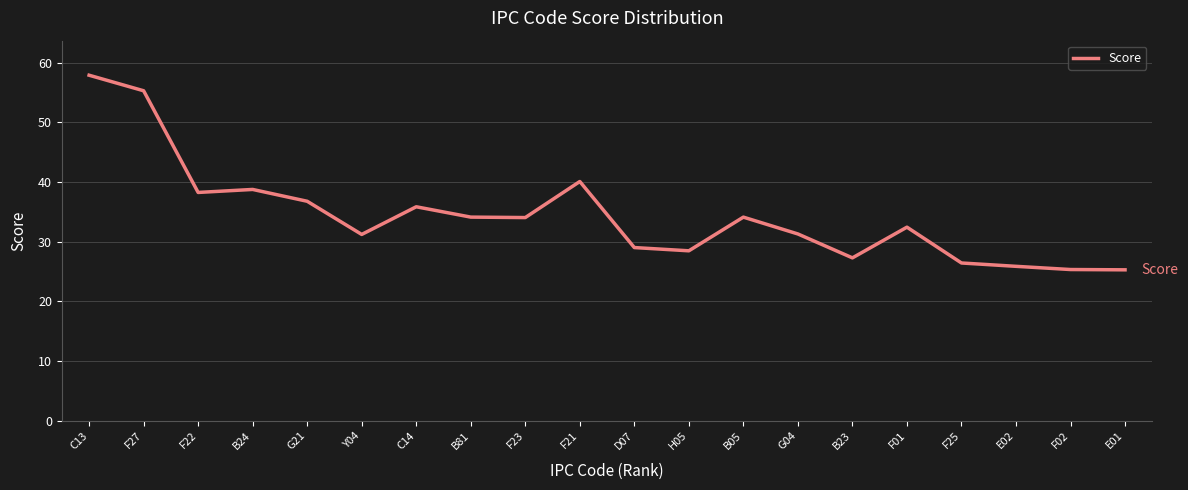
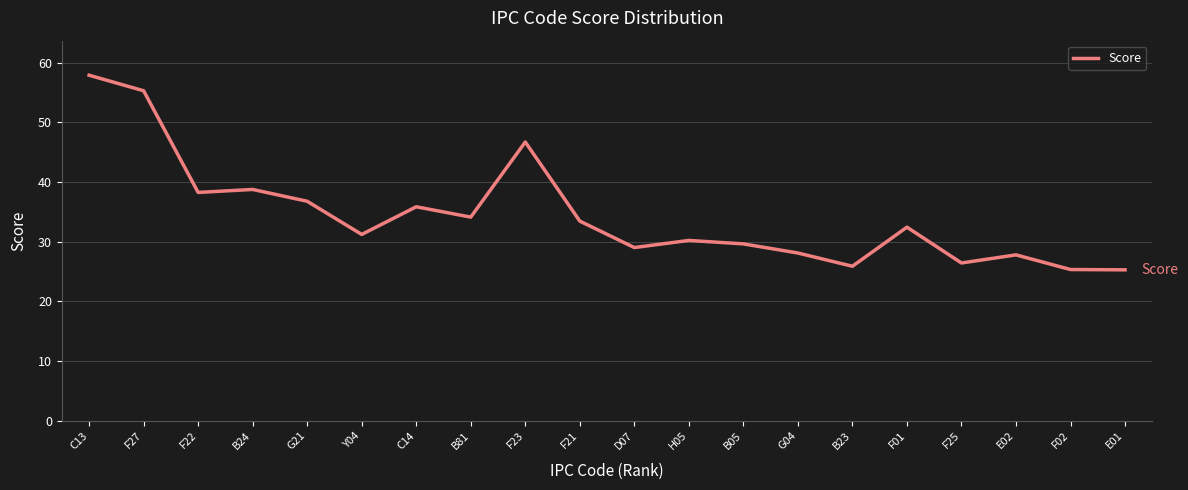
  {
    "C13": 58,
    "F27": 55,
    "F22": 38,
    "B24": 39,
    "G21": 37,
    "Y04": 31,
    "C14": 36,
    "B81": 34,
-   "F23": 34,
-   "F21": 40,
+   "F23": 47,
+   "F21": 33,
    "D07": 29,
-   "H05": 28,
-   "B05": 34,
-   "G04": 31,
-   "B23": 27,
+   "H05": 30,
+   "B05": 30,
+   "G04": 28,
+   "B23": 26,
    "F01": 32,
    "F25": 26,
-   "E02": 26,
+   "E02": 28,
    "F02": 25,
    "E01": 25
  }
